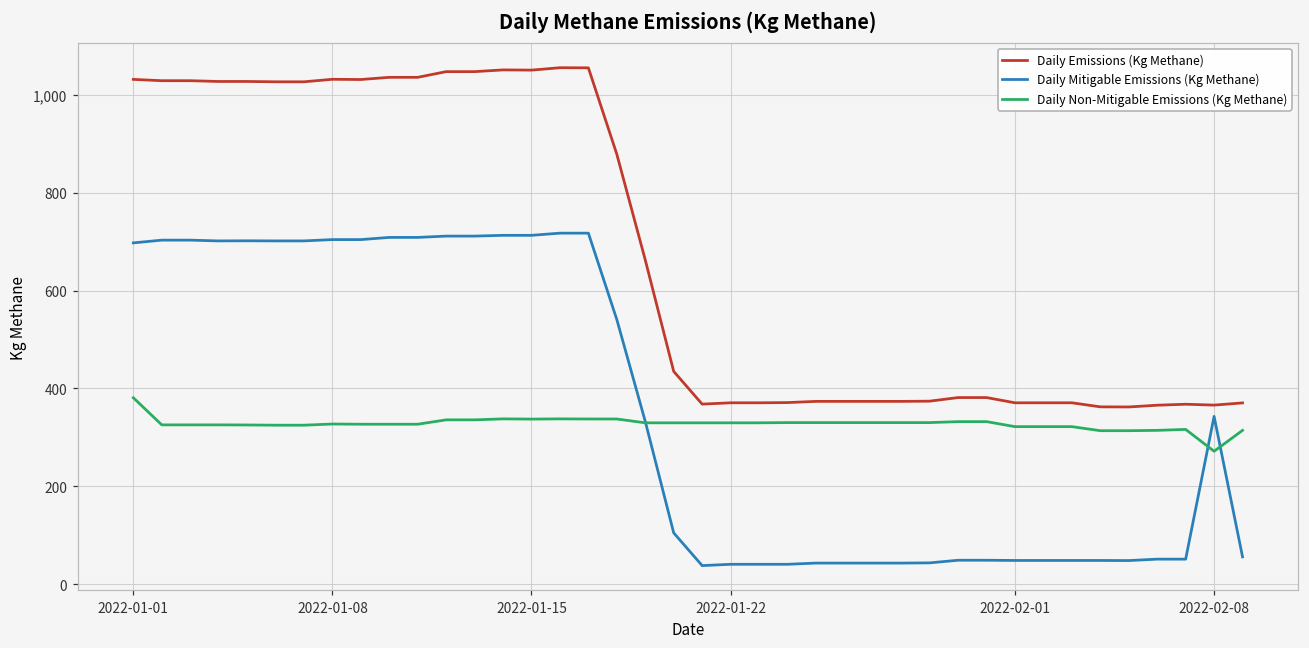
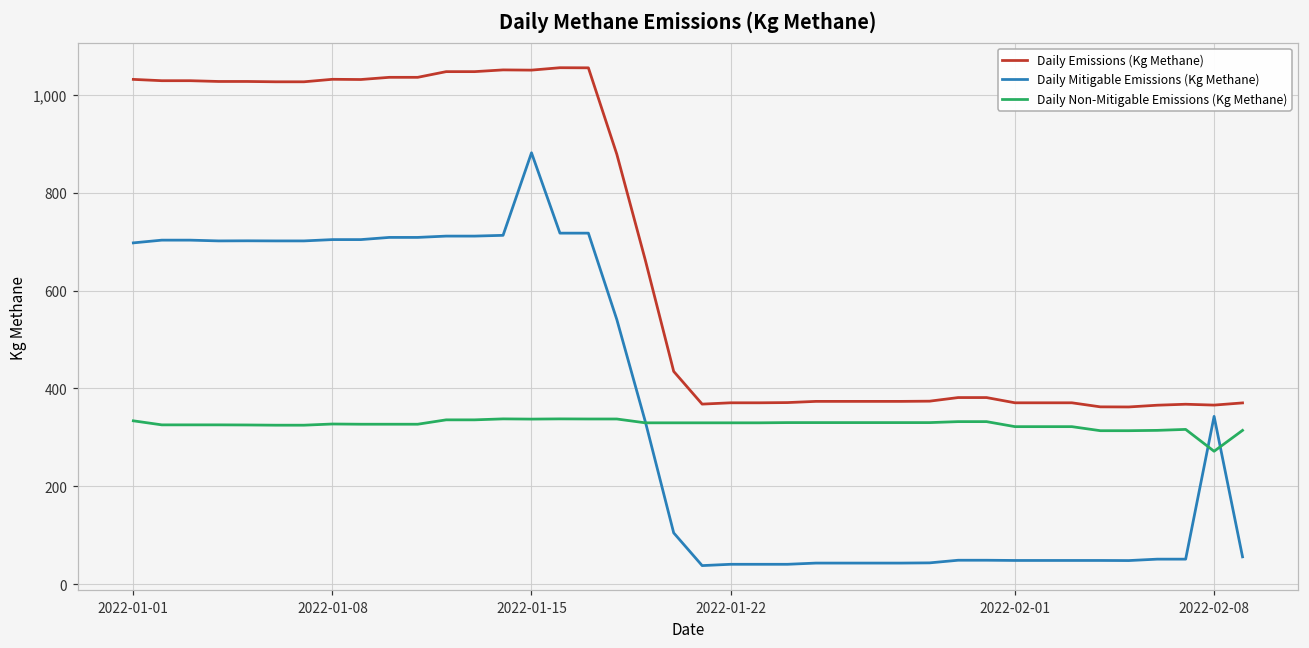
  {
    "Daily Emissions (Kg Methane)": {
      "2022-01-01": "1,030",
      "2022-01-08": "1,030",
      "2022-01-15": "1,050",
      "2022-01-22": "370",
      "2022-02-01": "370",
      "2022-02-08": "370"
    },
    "Daily Mitigable Emissions (Kg Methane)": {
      "2022-01-01": "700",
      "2022-01-08": "700",
-     "2022-01-15": "710",
+     "2022-01-15": "880",
      "2022-01-22": "40",
      "2022-02-01": "50",
      "2022-02-08": "340"
    },
    "Daily Non-Mitigable Emissions (Kg Methane)": {
-     "2022-01-01": "380",
+     "2022-01-01": "330",
      "2022-01-08": "330",
      "2022-01-15": "340",
      "2022-01-22": "330",
      "2022-02-01": "320",
      "2022-02-08": "270"
    }
  }
